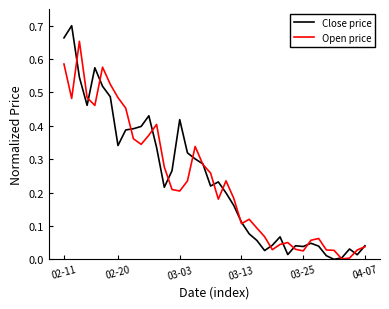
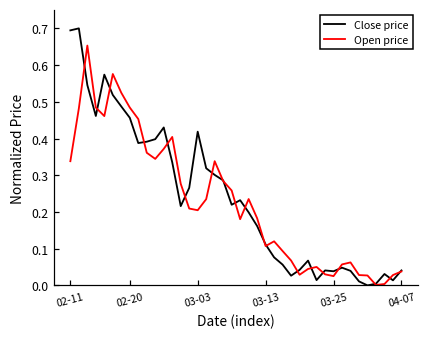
  {
    "Close price": {
-     "02-11": 0.66,
-     "02-20": 0.34,
+     "02-11": 0.69,
+     "02-20": 0.46,
      "03-03": 0.42,
      "03-25": 0.04
    },
    "Open price": {
-     "02-11": 0.59,
+     "02-11": 0.34,
      "02-20": 0.48,
      "03-03": 0.20,
      "03-25": 0.03
    }
  }
